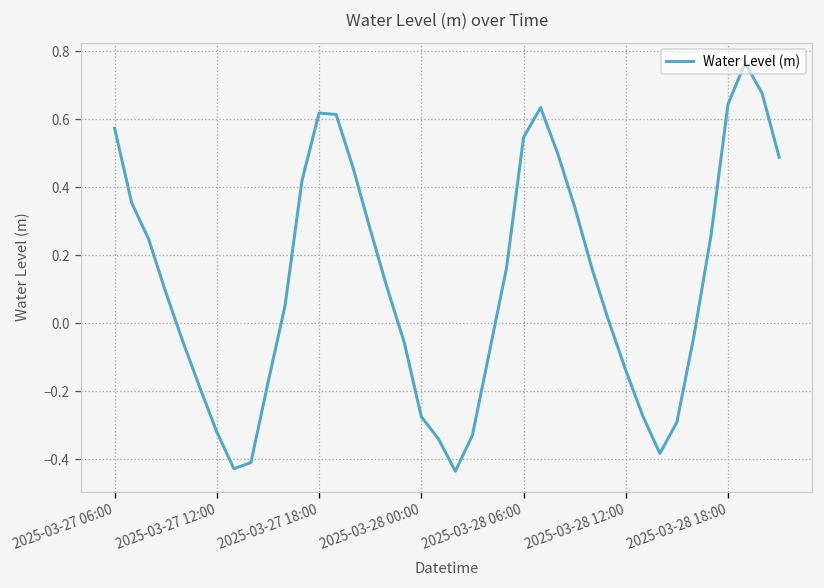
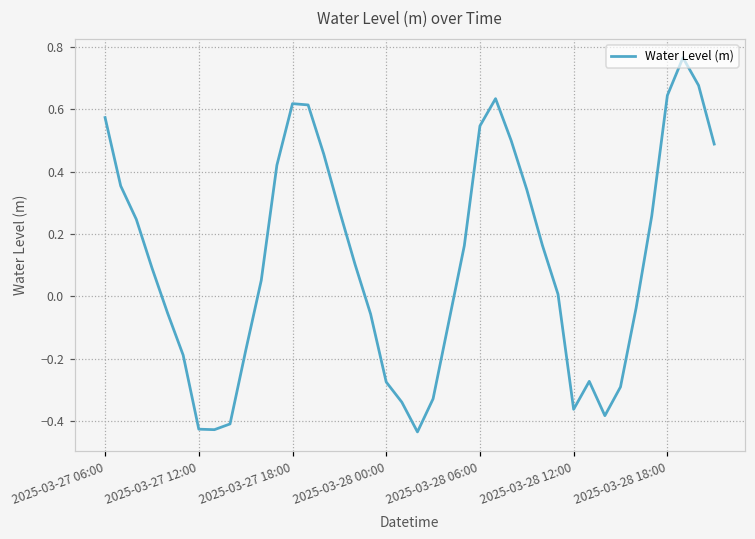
  {
    "2025-03-27 06:00": 0.57,
-   "2025-03-27 12:00": -0.32,
+   "2025-03-27 12:00": -0.43,
    "2025-03-27 18:00": 0.62,
    "2025-03-28 00:00": -0.27,
    "2025-03-28 06:00": 0.55,
-   "2025-03-28 12:00": -0.14,
+   "2025-03-28 12:00": -0.36,
    "2025-03-28 18:00": 0.64
  }
